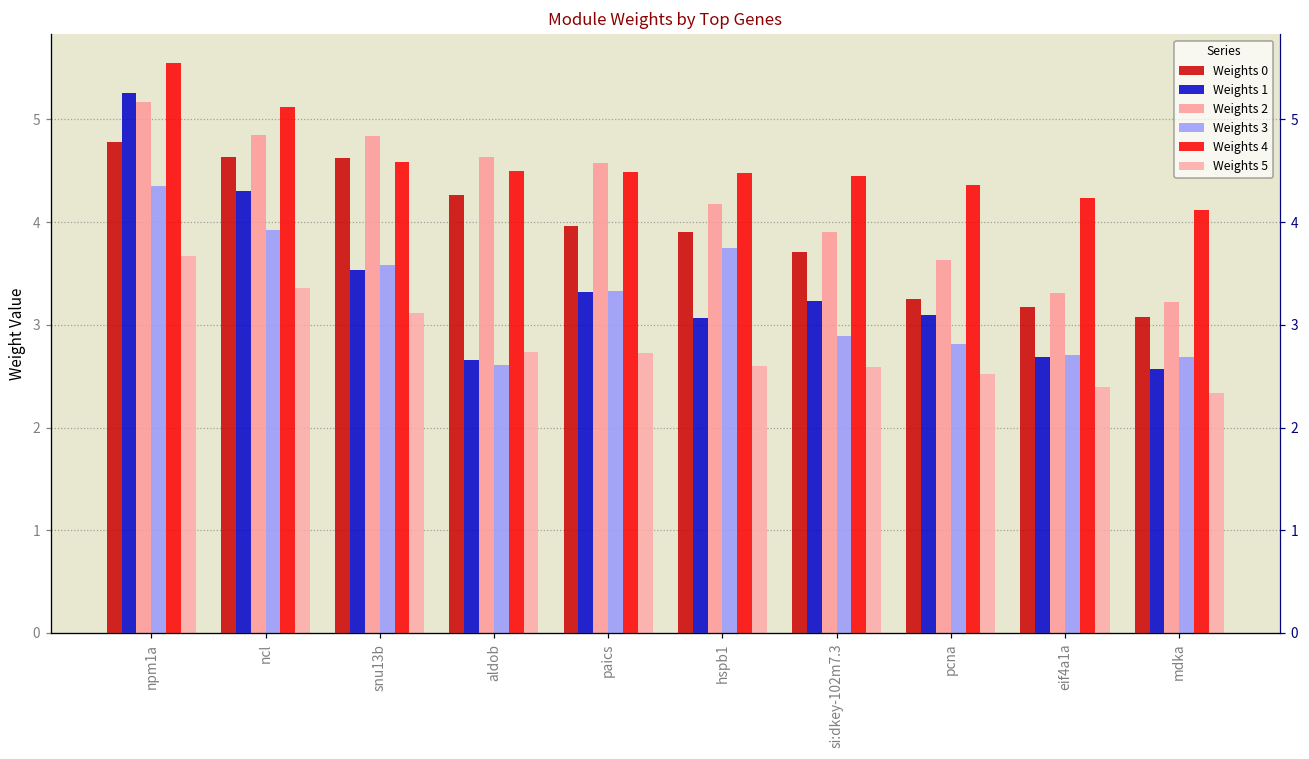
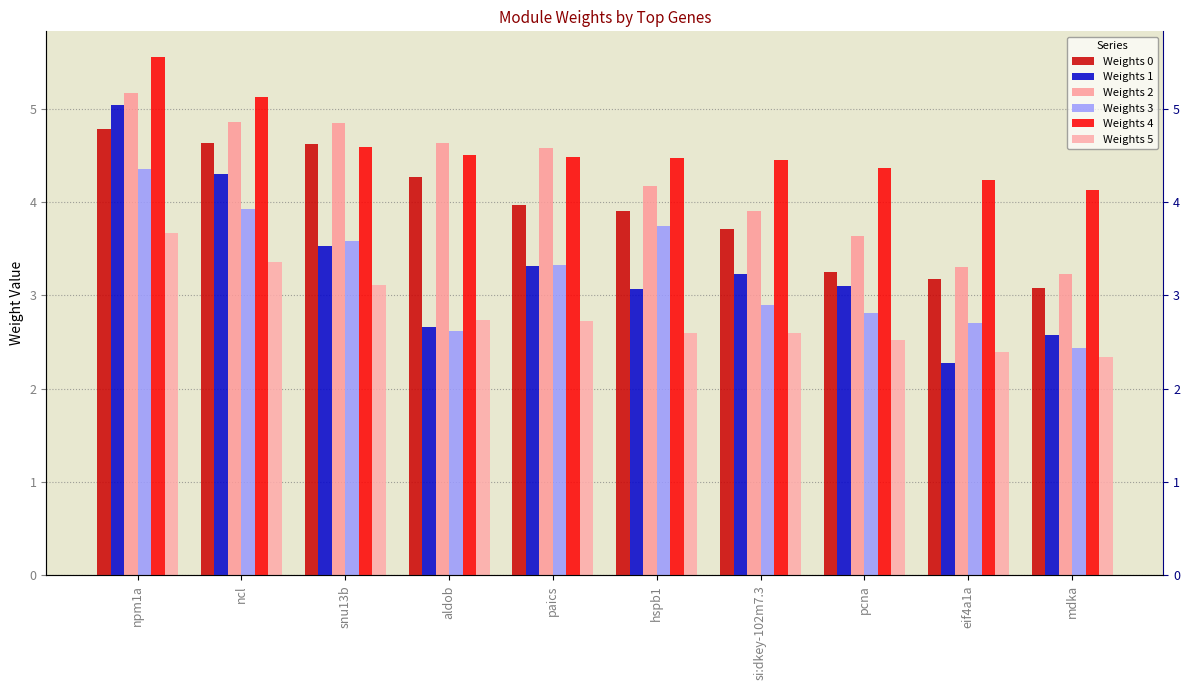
  {
    "Weights 1": {
-     "npm1a": 5.3,
+     "npm1a": 5.0,
      "ncl": 4.3,
      "snu13b": 3.5,
      "aldob": 2.7,
      "paics": 3.3,
      "hspb1": 3.1,
      "si:dkey-102m7.3": 3.2,
      "pcna": 3.1,
-     "eif4a1a": 2.7,
+     "eif4a1a": 2.3,
      "mdka": 2.6
    },
    "Weights 3": {
      "npm1a": 4.4,
      "ncl": 3.9,
      "snu13b": 3.6,
      "aldob": 2.6,
      "paics": 3.3,
      "hspb1": 3.7,
      "si:dkey-102m7.3": 2.9,
      "pcna": 2.8,
      "eif4a1a": 2.7,
-     "mdka": 2.7
+     "mdka": 2.4
    }
  }
